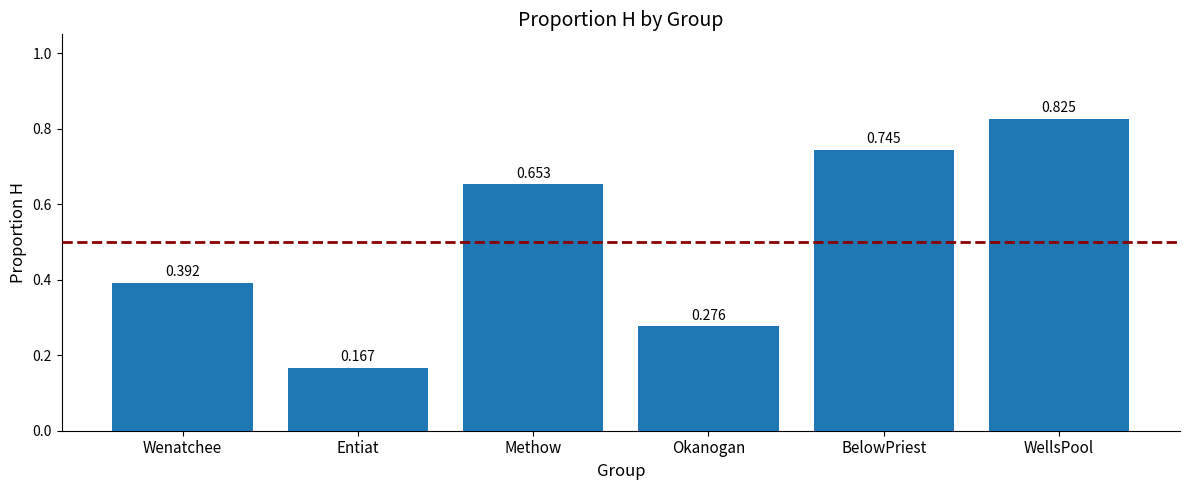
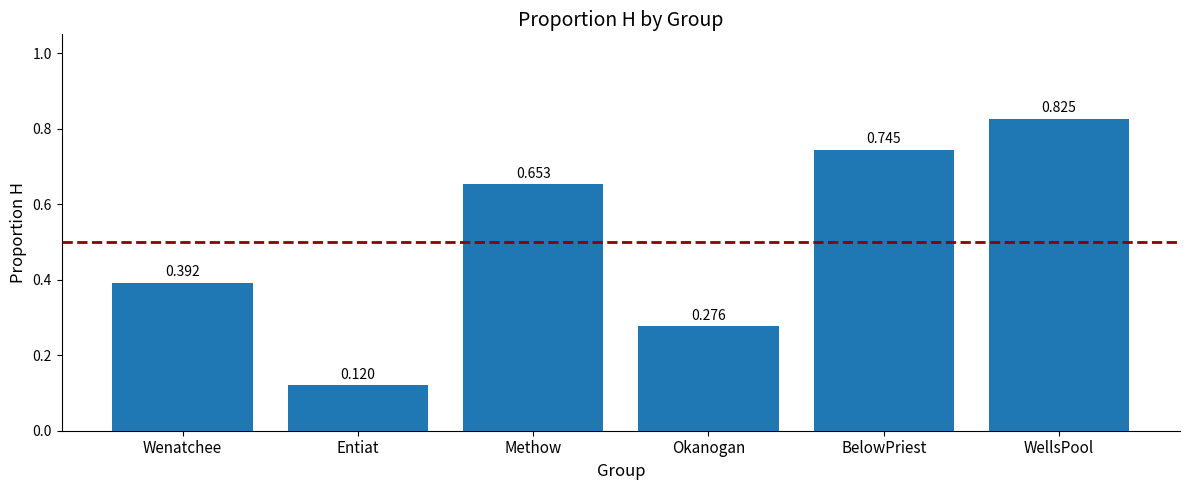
  {
    "Wenatchee": 0.392,
-   "Entiat": 0.167,
+   "Entiat": 0.120,
    "Methow": 0.653,
    "Okanogan": 0.276,
    "BelowPriest": 0.745,
    "WellsPool": 0.825
  }
